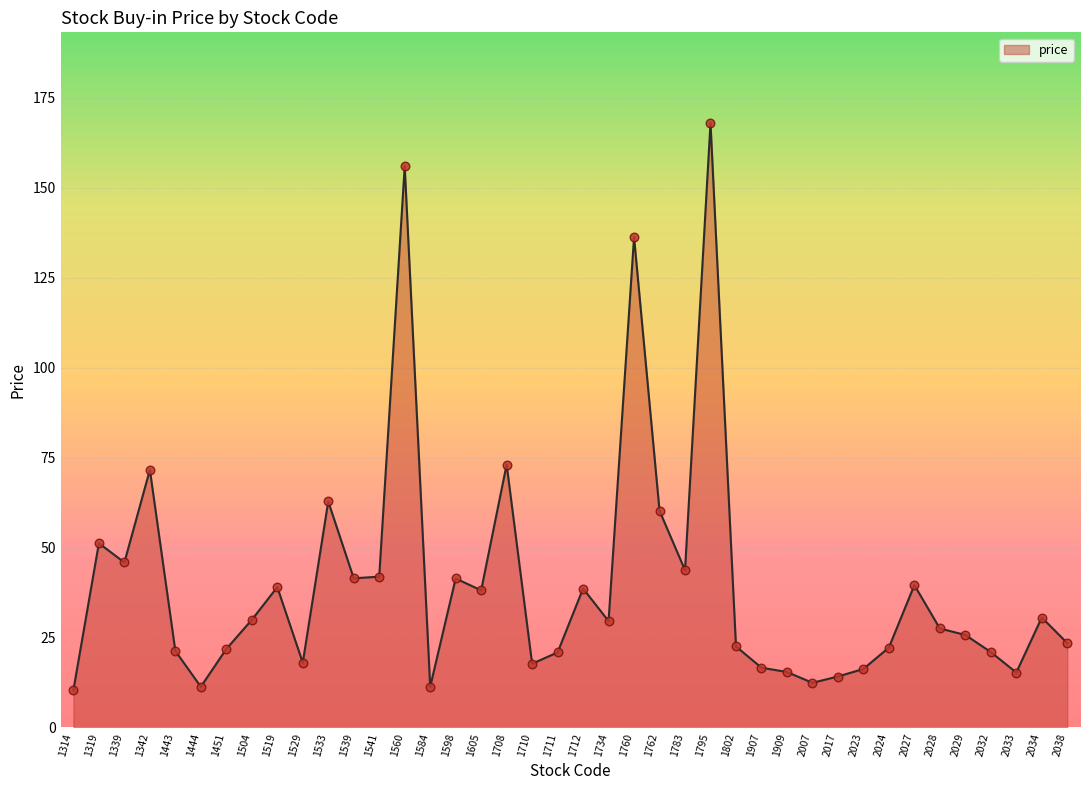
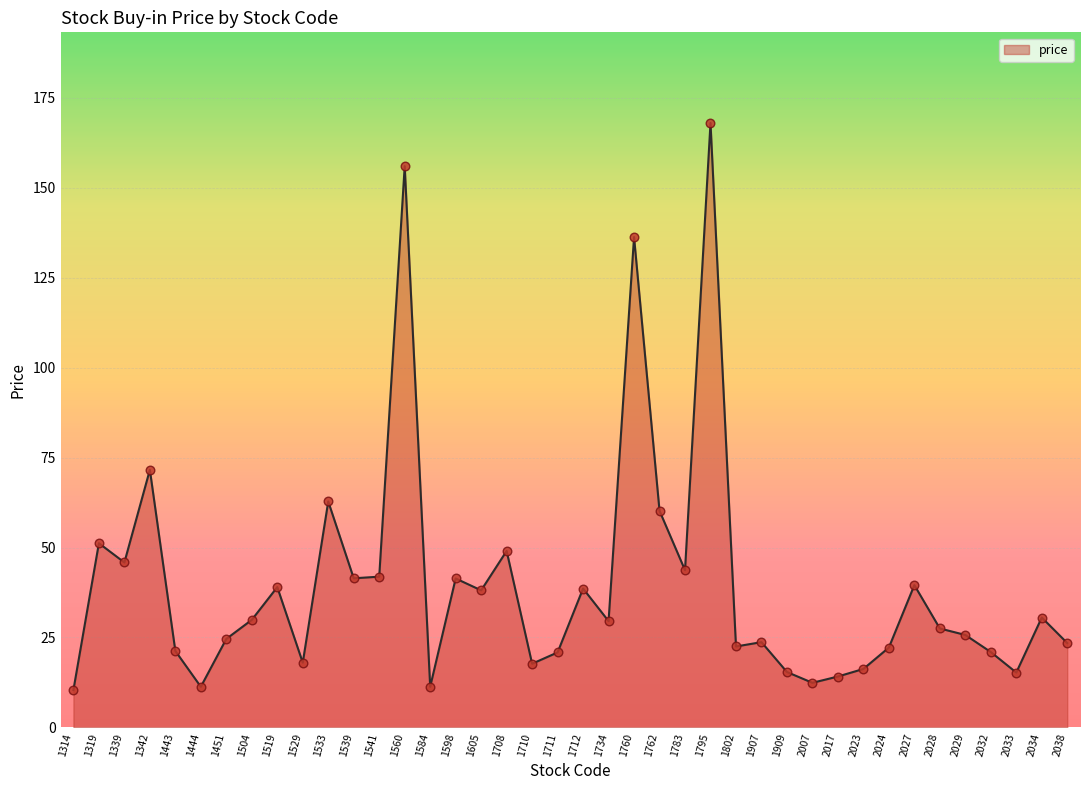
  {
    "1314": 10,
    "1319": 51,
    "1339": 46,
    "1342": 72,
    "1443": 21,
    "1444": 11,
-   "1451": 22,
+   "1451": 25,
    "1504": 30,
    "1519": 39,
    "1529": 18,
    "1533": 63,
    "1539": 41,
    "1541": 42,
    "1560": 156,
    "1584": 11,
    "1598": 41,
    "1605": 38,
-   "1708": 73,
+   "1708": 49,
    "1710": 18,
    "1711": 21,
    "1712": 39,
    "1734": 30,
    "1760": 136,
    "1762": 60,
    "1783": 44,
    "1795": 168,
    "1802": 23,
-   "1907": 17,
+   "1907": 24,
    "1909": 15,
    "2007": 12,
    "2017": 14,
    "2023": 16,
    "2024": 22,
    "2027": 40,
    "2028": 28,
    "2029": 26,
    "2032": 21,
    "2033": 15,
    "2034": 31,
    "2038": 23
  }
